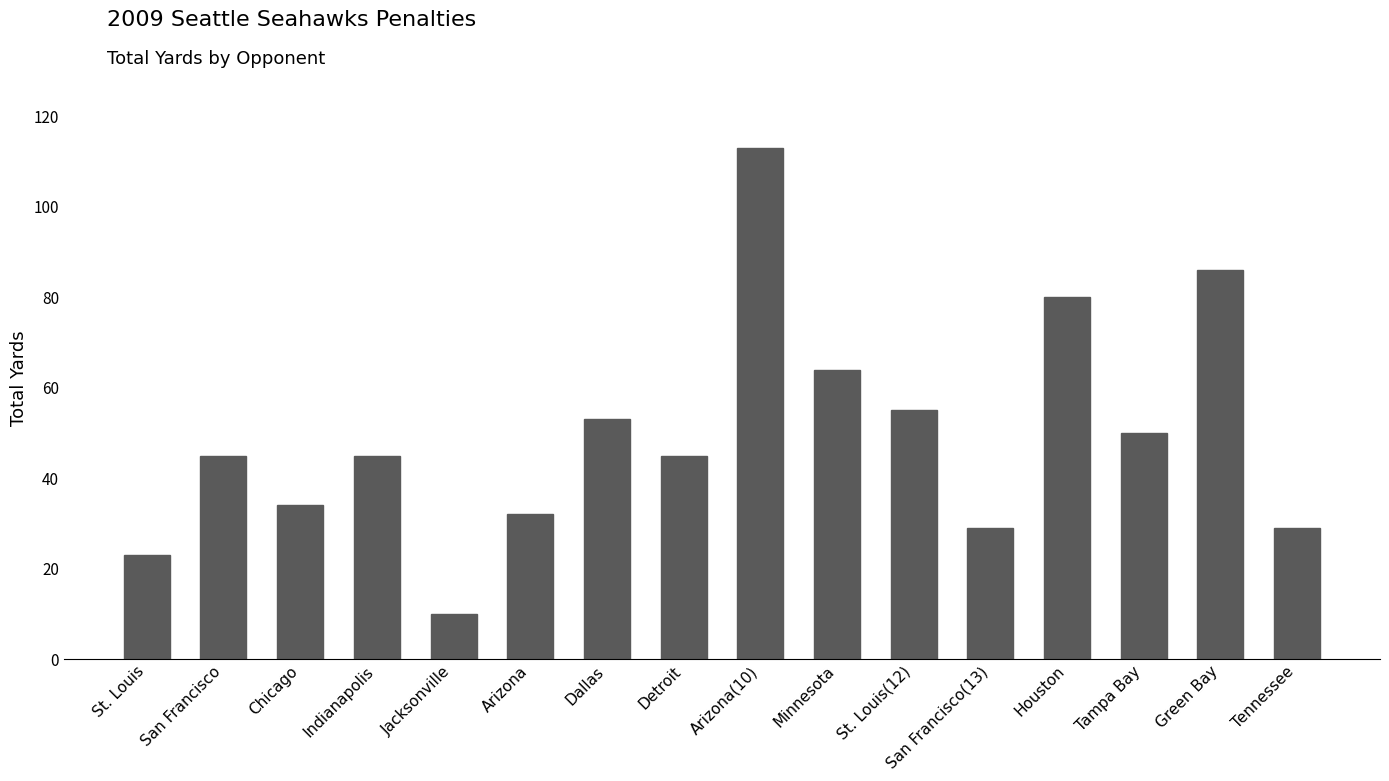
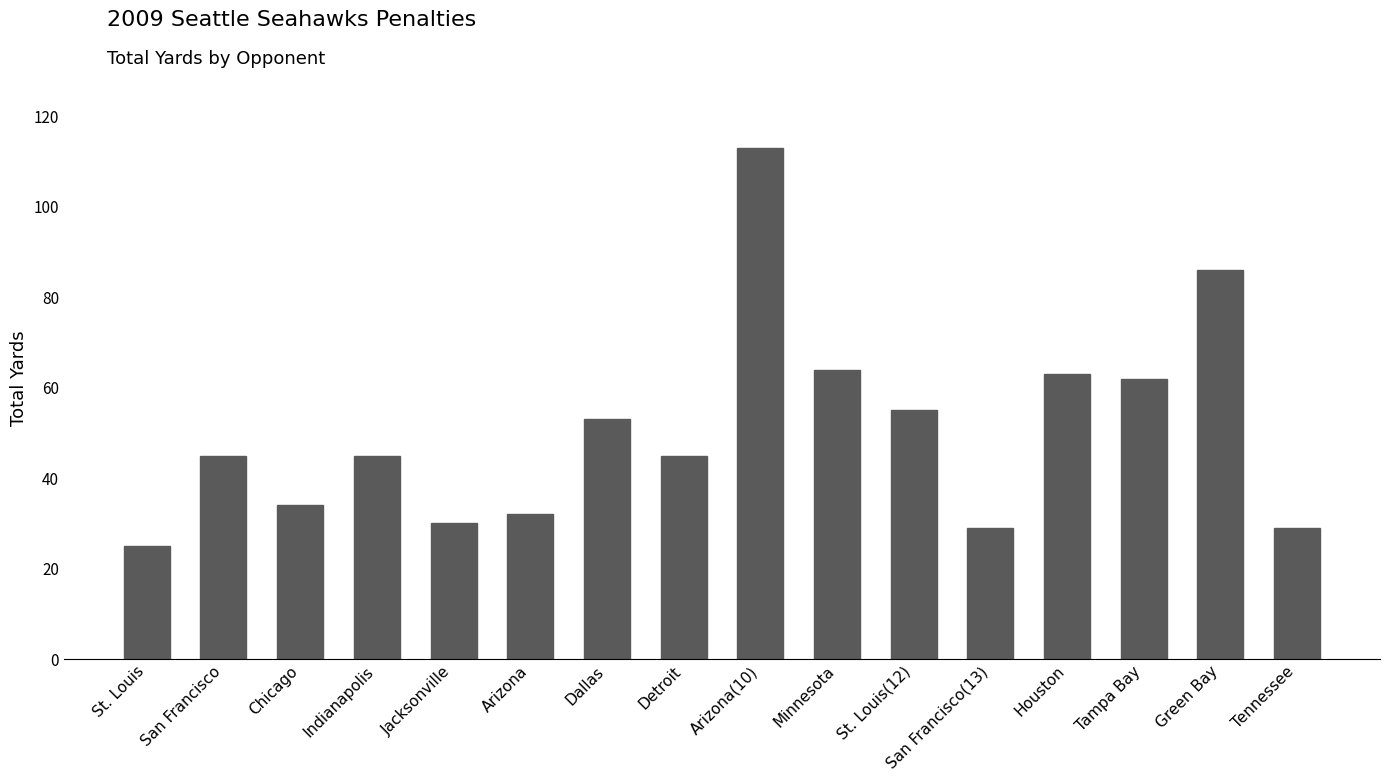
  {
-   "St. Louis": 23,
+   "St. Louis": 25,
    "San Francisco": 45,
    "Chicago": 34,
    "Indianapolis": 45,
-   "Jacksonville": 10,
+   "Jacksonville": 30,
    "Arizona": 32,
    "Dallas": 53,
    "Detroit": 45,
    "Arizona(10)": 113,
    "Minnesota": 64,
    "St. Louis(12)": 55,
    "San Francisco(13)": 29,
-   "Houston": 80,
-   "Tampa Bay": 50,
+   "Houston": 63,
+   "Tampa Bay": 62,
    "Green Bay": 86,
    "Tennessee": 29
  }
